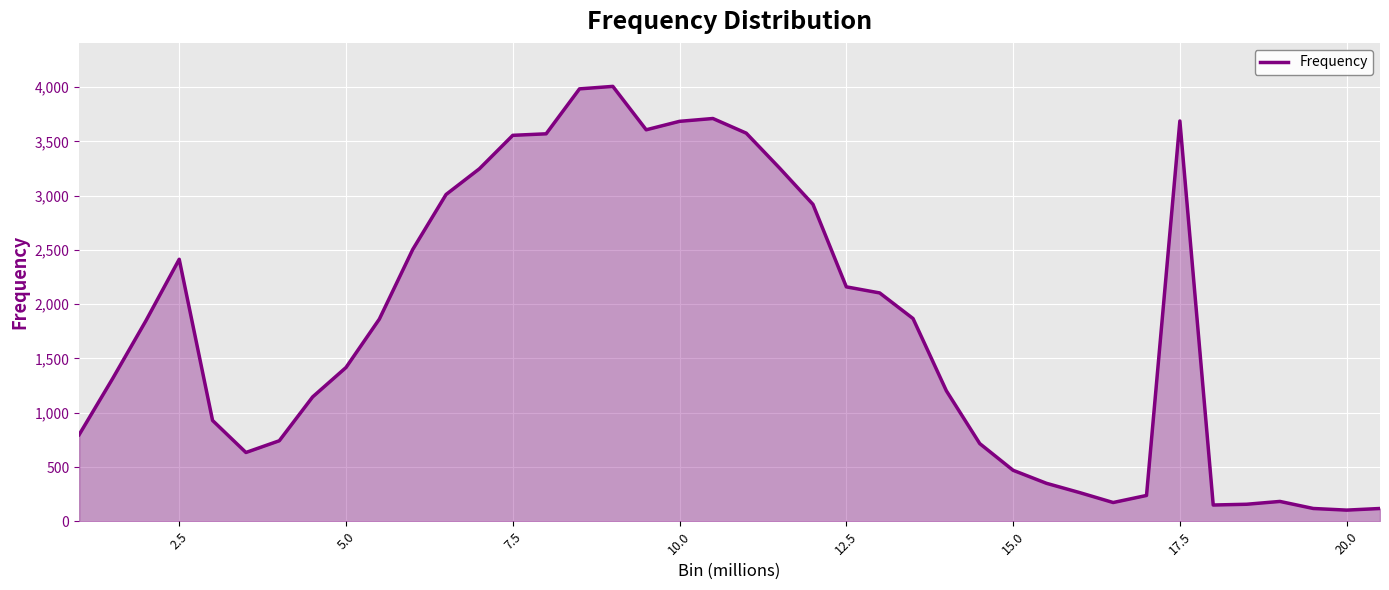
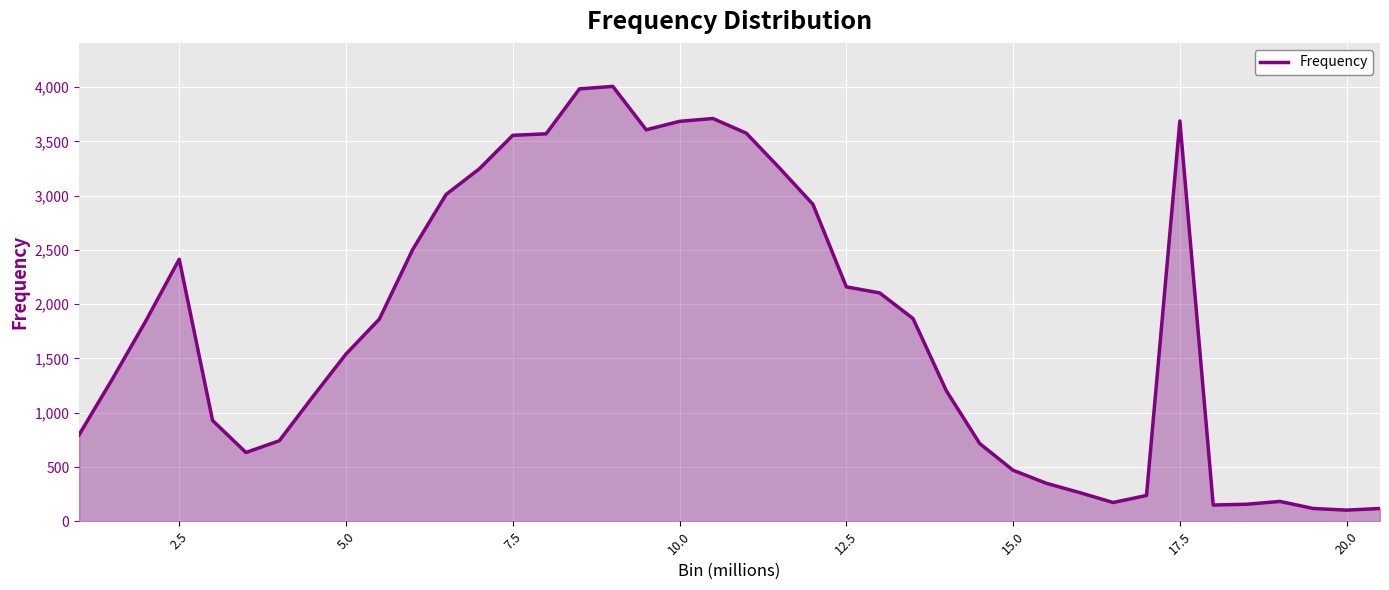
  {
    "2.5": "2,410",
-   "5.0": "1,420",
+   "5.0": "1,540",
    "7.5": "3,560",
    "10.0": "3,690",
    "12.5": "2,160",
    "15.0": "470",
    "17.5": "3,690",
    "20.0": "100"
  }
